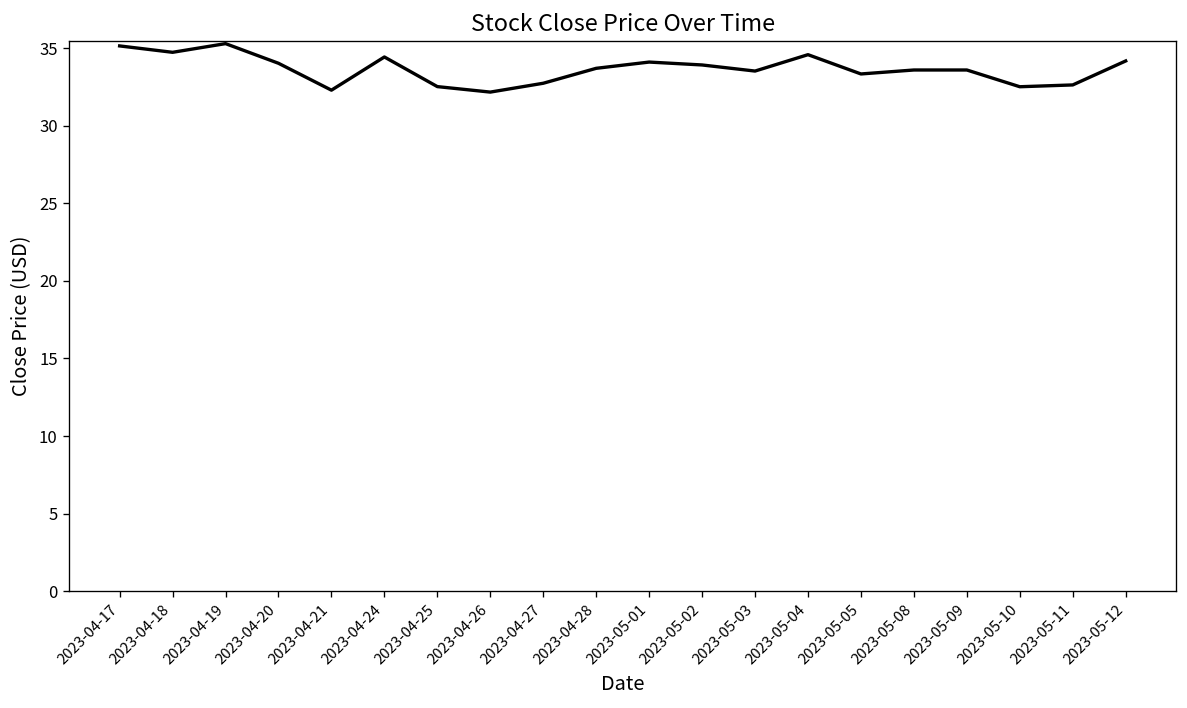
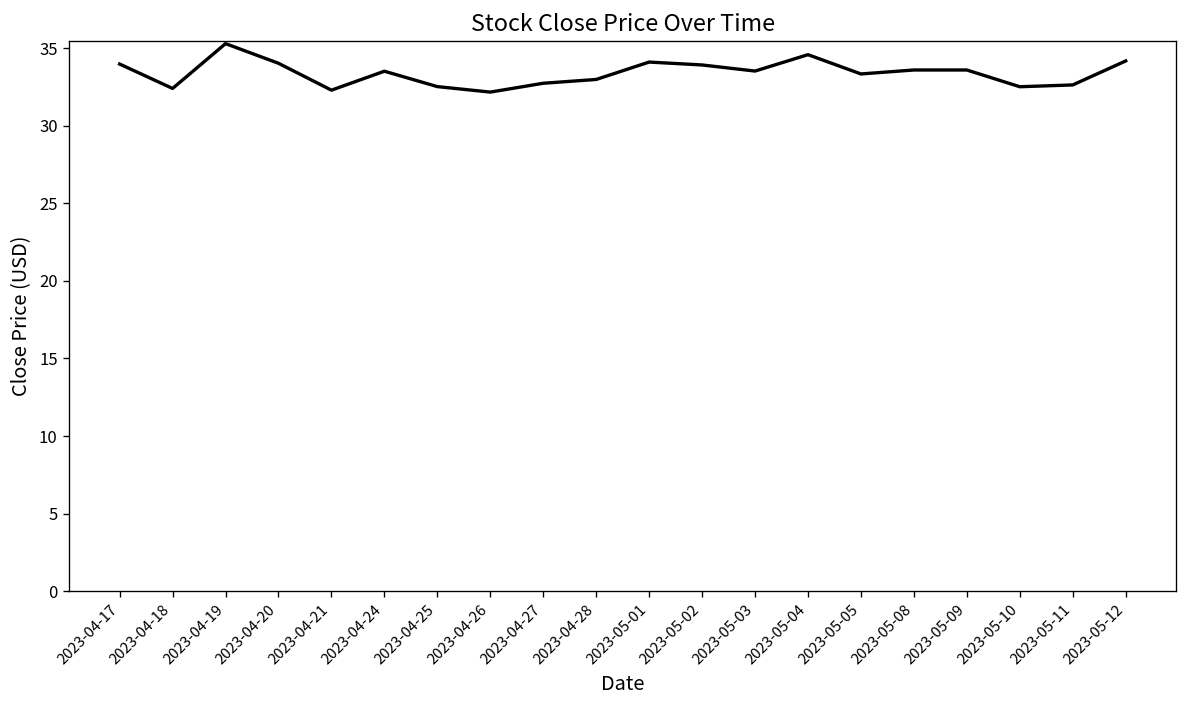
  {
-   "2023-04-17": 35.1,
-   "2023-04-18": 34.7,
+   "2023-04-17": 34.0,
+   "2023-04-18": 32.4,
    "2023-04-19": 35.3,
    "2023-04-20": 34.0,
    "2023-04-21": 32.3,
-   "2023-04-24": 34.4,
+   "2023-04-24": 33.5,
    "2023-04-25": 32.5,
    "2023-04-26": 32.2,
    "2023-04-27": 32.7,
-   "2023-04-28": 33.7,
+   "2023-04-28": 33.0,
    "2023-05-01": 34.1,
    "2023-05-02": 33.9,
    "2023-05-03": 33.5,
    "2023-05-04": 34.6,
    "2023-05-05": 33.3,
    "2023-05-08": 33.6,
    "2023-05-09": 33.6,
    "2023-05-10": 32.5,
    "2023-05-11": 32.6,
    "2023-05-12": 34.2
  }
